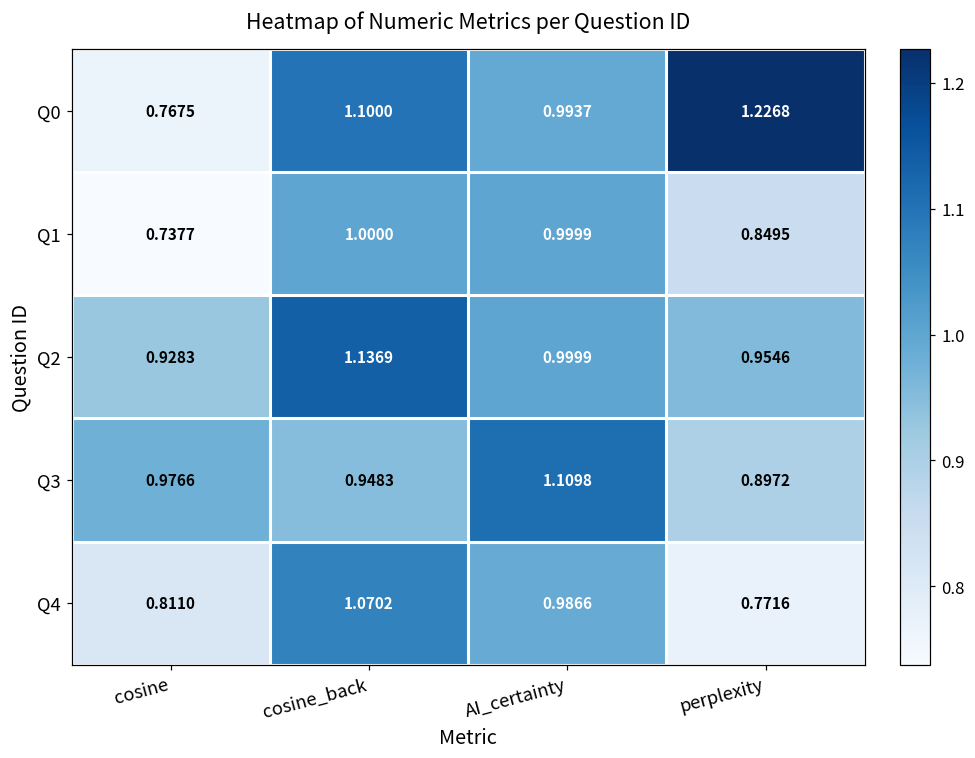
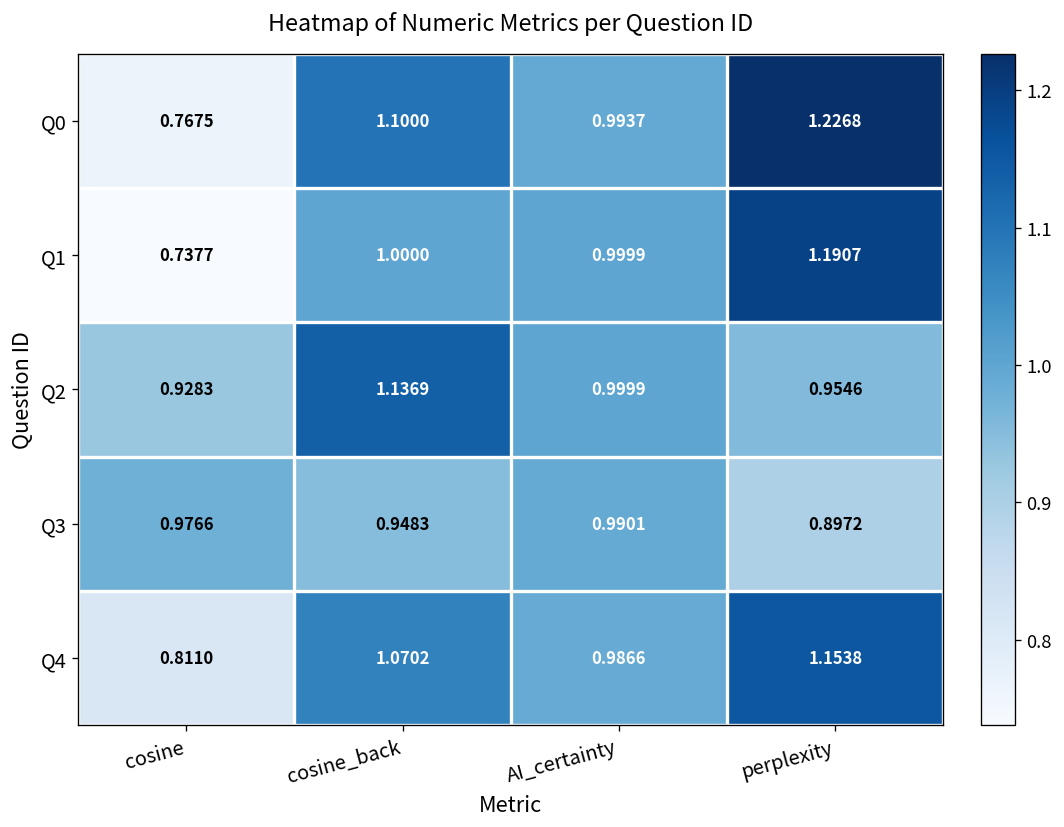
  {
    "Q0": {
      "cosine": 0.7675,
      "cosine_back": 1.1000,
      "AI_certainty": 0.9937,
      "perplexity": 1.2268
    },
    "Q1": {
      "cosine": 0.7377,
      "cosine_back": 1.0000,
      "AI_certainty": 0.9999,
-     "perplexity": 0.8495
+     "perplexity": 1.1907
    },
    "Q2": {
      "cosine": 0.9283,
      "cosine_back": 1.1369,
      "AI_certainty": 0.9999,
      "perplexity": 0.9546
    },
    "Q3": {
      "cosine": 0.9766,
      "cosine_back": 0.9483,
-     "AI_certainty": 1.1098,
+     "AI_certainty": 0.9901,
      "perplexity": 0.8972
    },
    "Q4": {
      "cosine": 0.8110,
      "cosine_back": 1.0702,
      "AI_certainty": 0.9866,
-     "perplexity": 0.7716
+     "perplexity": 1.1538
    }
  }
